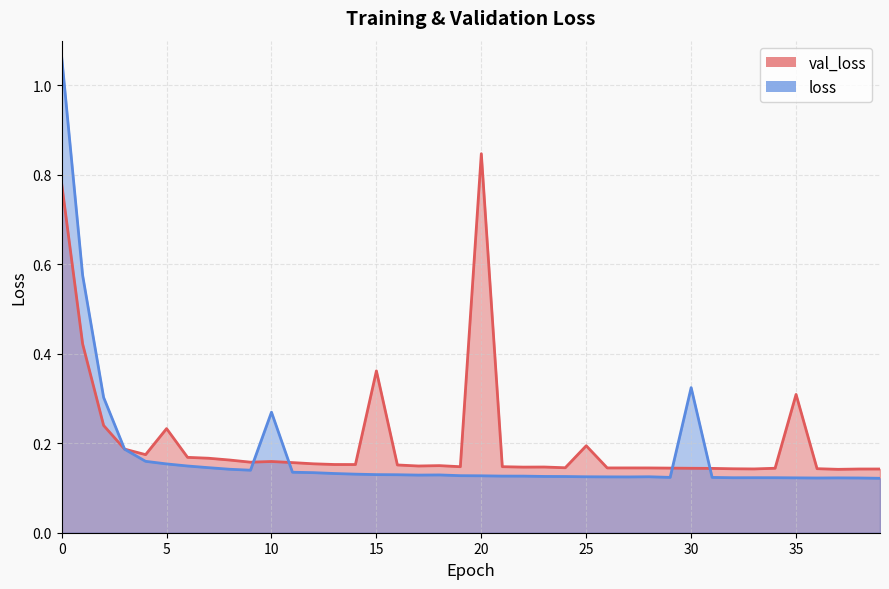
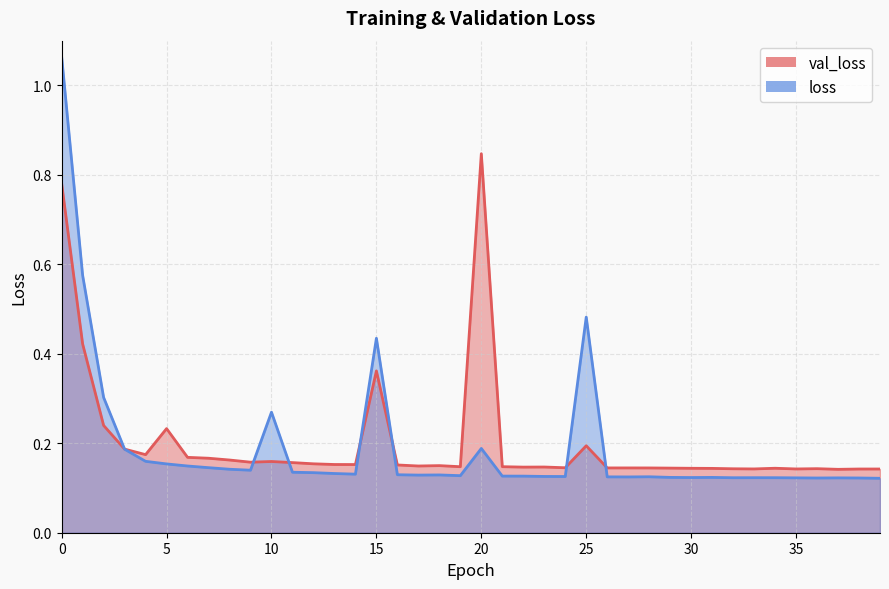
  {
    "val_loss": {
      "0": 0.78,
      "5": 0.23,
      "10": 0.16,
      "15": 0.36,
      "20": 0.85,
      "25": 0.19,
      "30": 0.14,
-     "35": 0.31
+     "35": 0.14
    },
    "loss": {
      "0": 1.06,
      "5": 0.15,
      "10": 0.27,
-     "15": 0.13,
-     "20": 0.13,
-     "25": 0.13,
-     "30": 0.32,
+     "15": 0.43,
+     "20": 0.19,
+     "25": 0.48,
+     "30": 0.12,
      "35": 0.12
    }
  }
